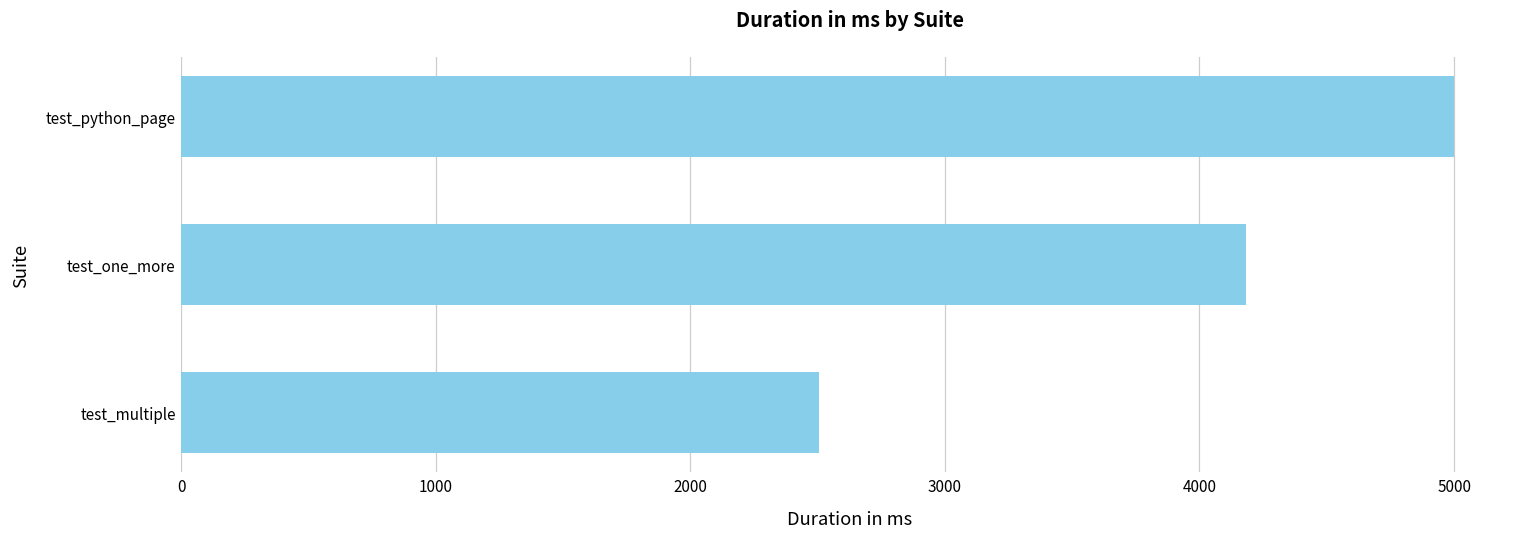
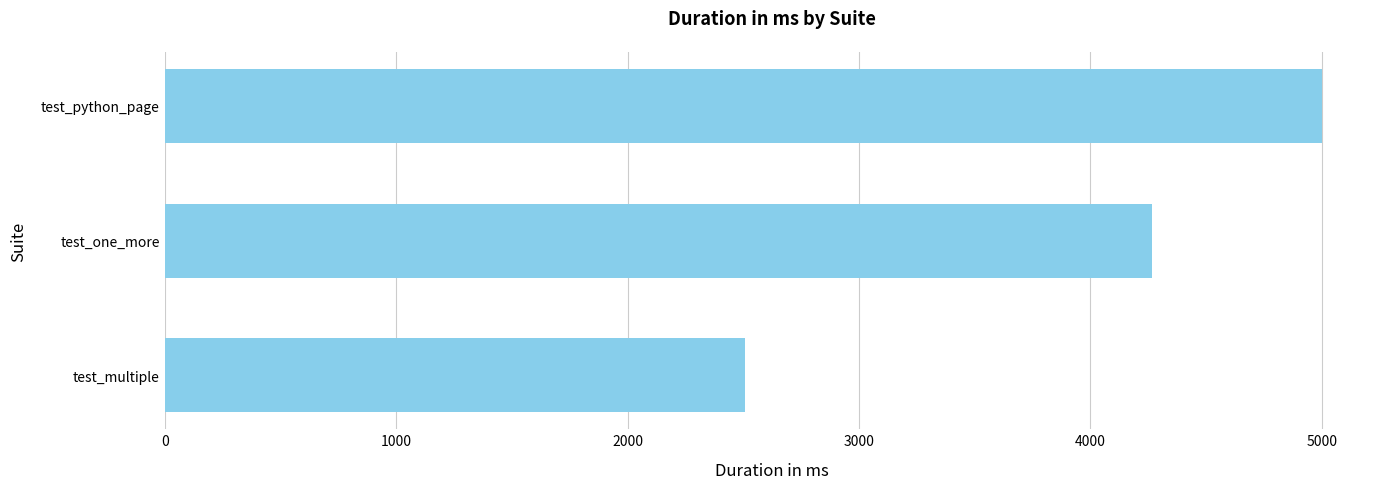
  {
    "test_python_page": 5000,
-   "test_one_more": 4180,
+   "test_one_more": 4270,
    "test_multiple": 2510
  }
